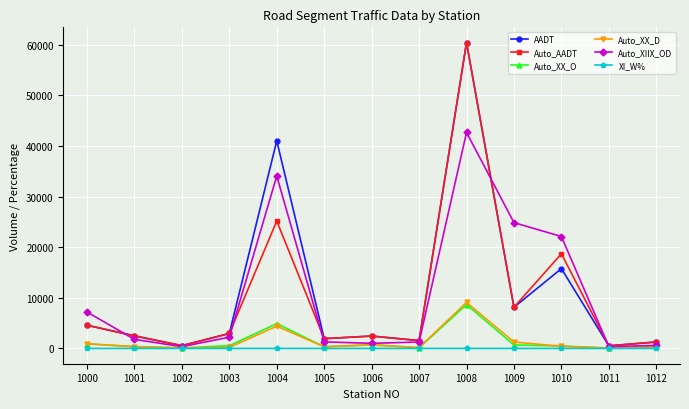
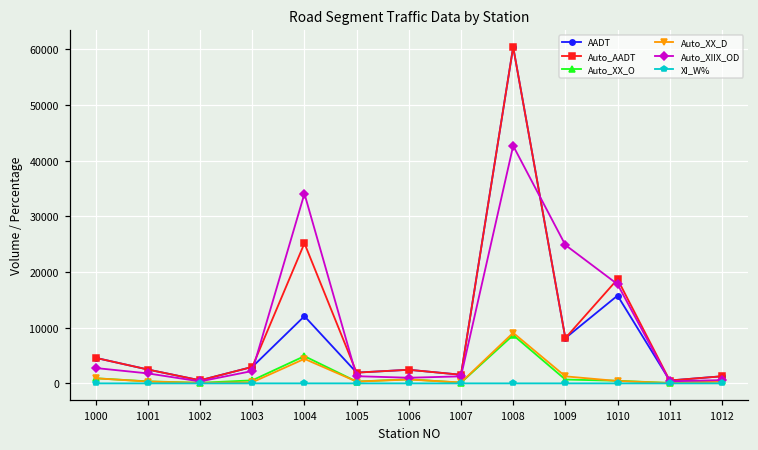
  {
    "AADT": {
-     "1004": 41000,
+     "1004": 12000,
      "1010": 16000
    },
    "Auto_AADT": {
      "1004": 25000,
      "1010": 19000
    },
    "Auto_XX_O": {
      "1009": 1000
    },
    "Auto_XX_D": {
      "1009": 1000
    },
    "Auto_XIIX_OD": {
-     "1000": 7000,
+     "1000": 3000,
      "1001": 2000,
      "1003": 2000,
      "1004": 34000,
      "1005": 1000,
      "1008": 43000,
      "1009": 25000,
-     "1010": 22000
+     "1010": 18000
    },
    "XI_W%": {
      "1000": 0,
      "1004": 0,
      "1006": 0,
      "1008": 0,
      "1009": 0
    }
  }
